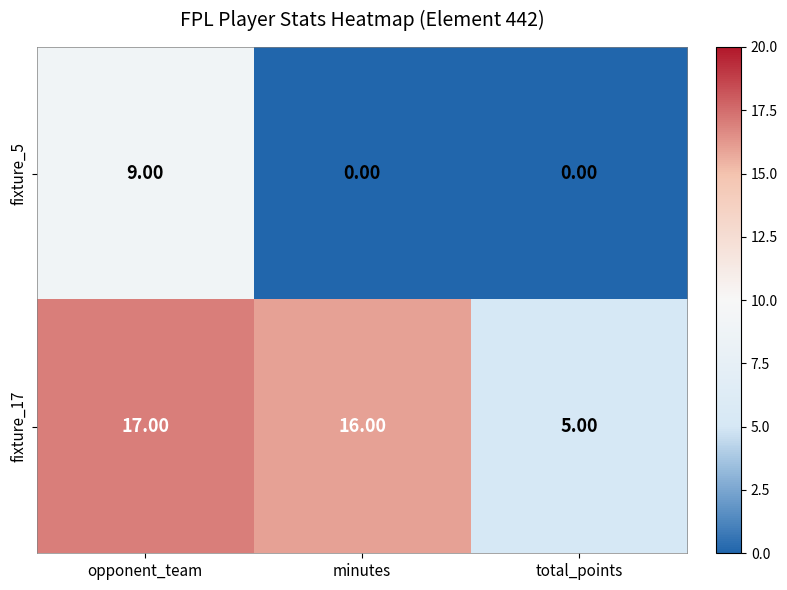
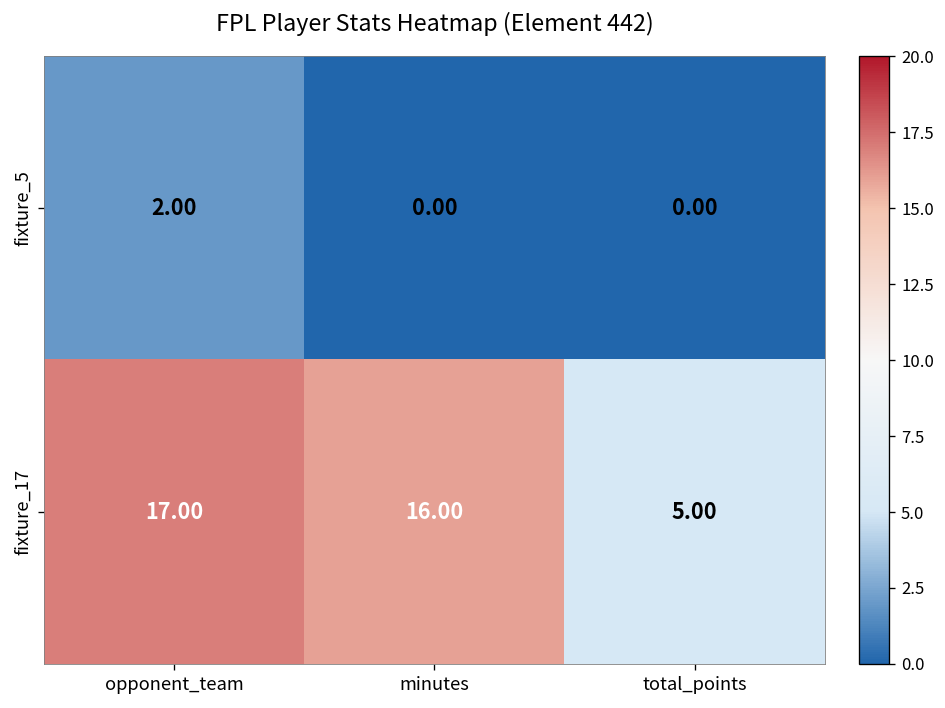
  {
    "fixture_5": {
-     "opponent_team": 9.00,
+     "opponent_team": 2.00,
      "minutes": 0.00,
      "total_points": 0.00
    },
    "fixture_17": {
      "opponent_team": 17.00,
      "minutes": 16.00,
      "total_points": 5.00
    }
  }
